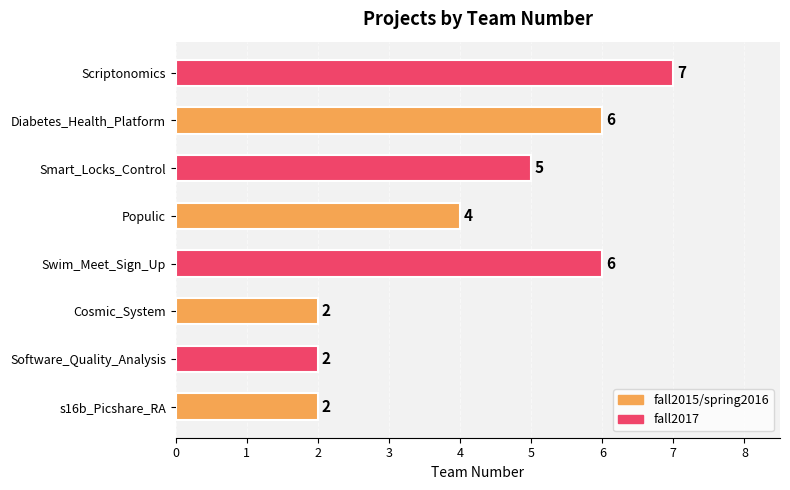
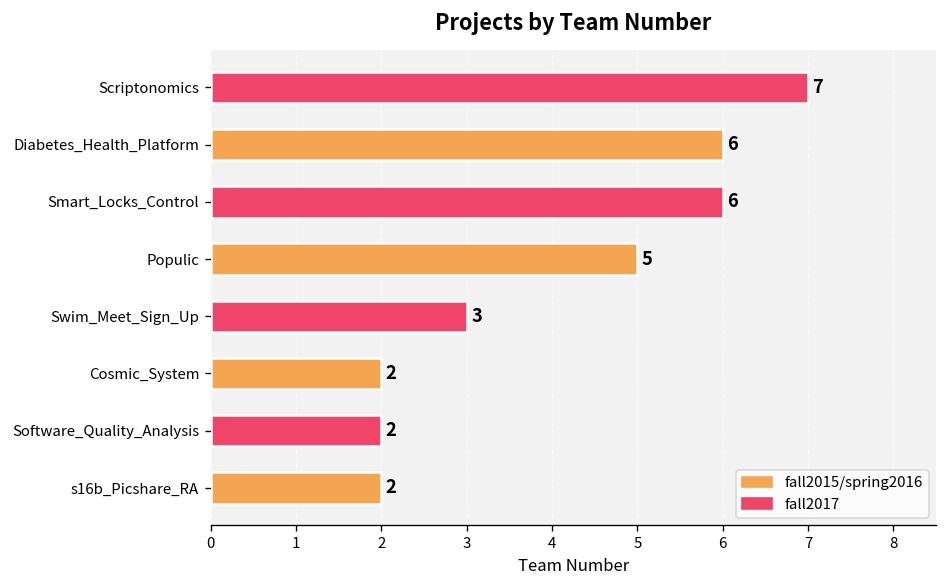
  {
    "Scriptonomics": 7,
    "Diabetes_Health_Platform": 6,
-   "Smart_Locks_Control": 5,
-   "Populic": 4,
-   "Swim_Meet_Sign_Up": 6,
+   "Smart_Locks_Control": 6,
+   "Populic": 5,
+   "Swim_Meet_Sign_Up": 3,
    "Cosmic_System": 2,
    "Software_Quality_Analysis": 2,
    "s16b_Picshare_RA": 2
  }
